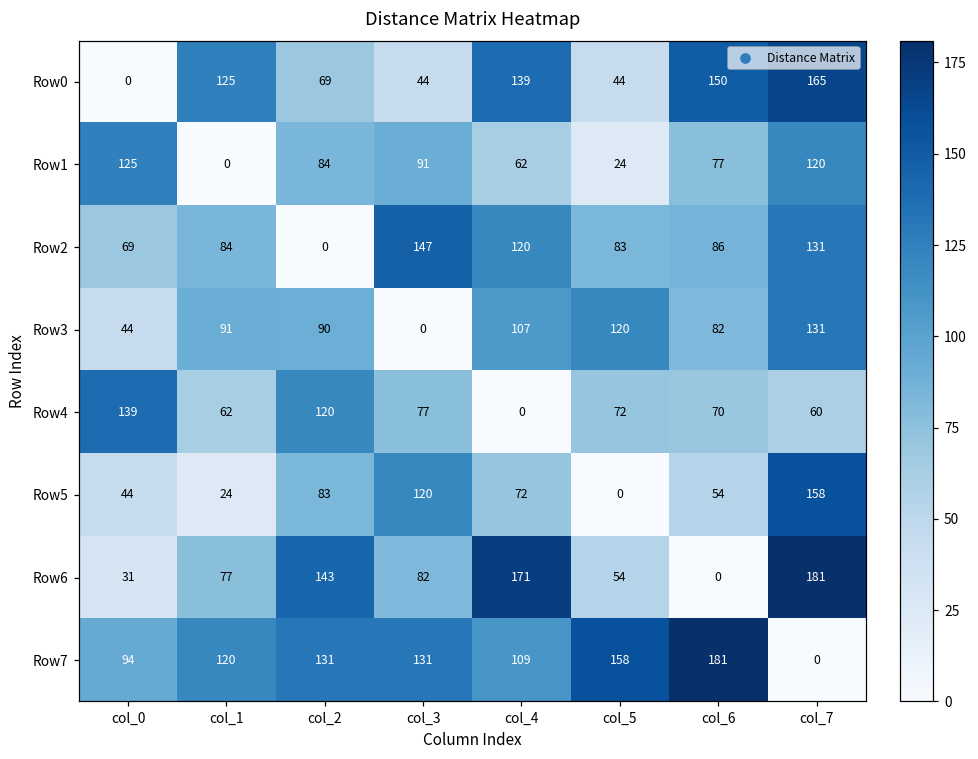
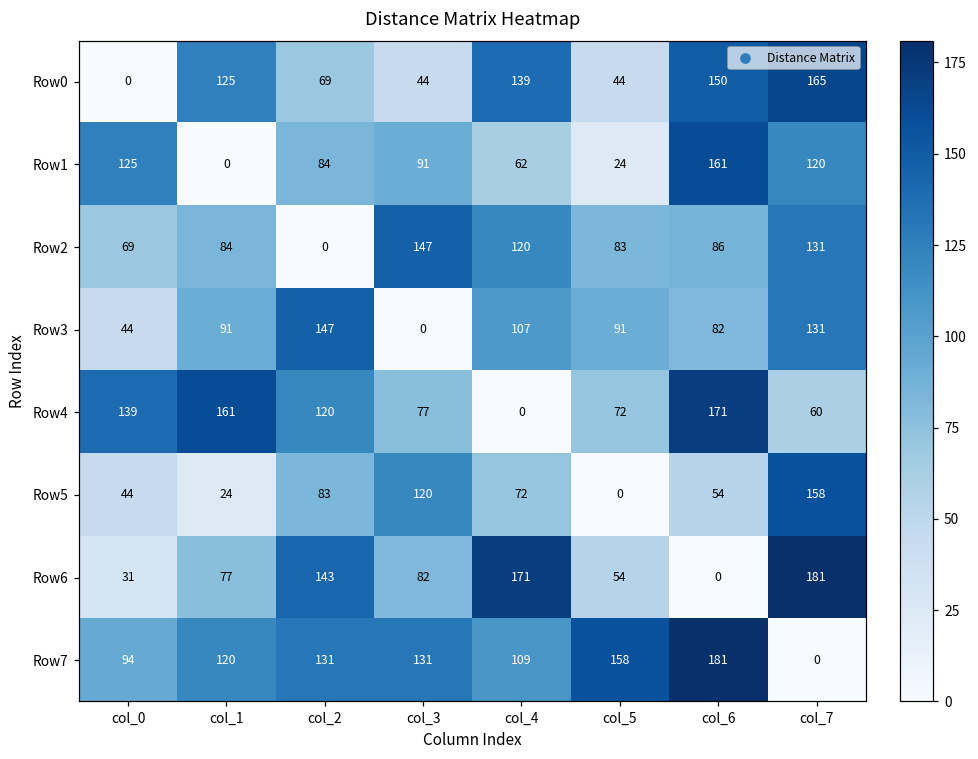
  {
    "Row0": {
      "col_0": 0,
      "col_1": 125,
      "col_2": 69,
      "col_3": 44,
      "col_4": 139,
      "col_5": 44,
      "col_6": 150,
      "col_7": 165
    },
    "Row1": {
      "col_0": 125,
      "col_1": 0,
      "col_2": 84,
      "col_3": 91,
      "col_4": 62,
      "col_5": 24,
-     "col_6": 77,
+     "col_6": 161,
      "col_7": 120
    },
    "Row2": {
      "col_0": 69,
      "col_1": 84,
      "col_2": 0,
      "col_3": 147,
      "col_4": 120,
      "col_5": 83,
      "col_6": 86,
      "col_7": 131
    },
    "Row3": {
      "col_0": 44,
      "col_1": 91,
-     "col_2": 90,
+     "col_2": 147,
      "col_3": 0,
      "col_4": 107,
-     "col_5": 120,
+     "col_5": 91,
      "col_6": 82,
      "col_7": 131
    },
    "Row4": {
      "col_0": 139,
-     "col_1": 62,
+     "col_1": 161,
      "col_2": 120,
      "col_3": 77,
      "col_4": 0,
      "col_5": 72,
-     "col_6": 70,
+     "col_6": 171,
      "col_7": 60
    },
    "Row5": {
      "col_0": 44,
      "col_1": 24,
      "col_2": 83,
      "col_3": 120,
      "col_4": 72,
      "col_5": 0,
      "col_6": 54,
      "col_7": 158
    },
    "Row6": {
      "col_0": 31,
      "col_1": 77,
      "col_2": 143,
      "col_3": 82,
      "col_4": 171,
      "col_5": 54,
      "col_6": 0,
      "col_7": 181
    },
    "Row7": {
      "col_0": 94,
      "col_1": 120,
      "col_2": 131,
      "col_3": 131,
      "col_4": 109,
      "col_5": 158,
      "col_6": 181,
      "col_7": 0
    }
  }
